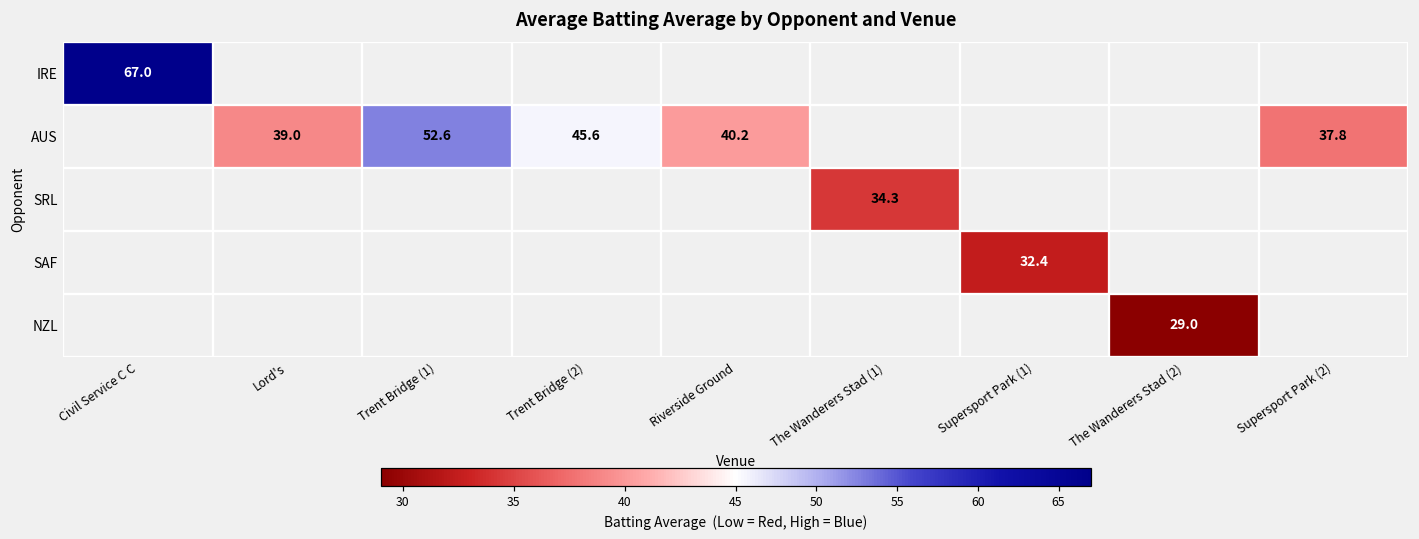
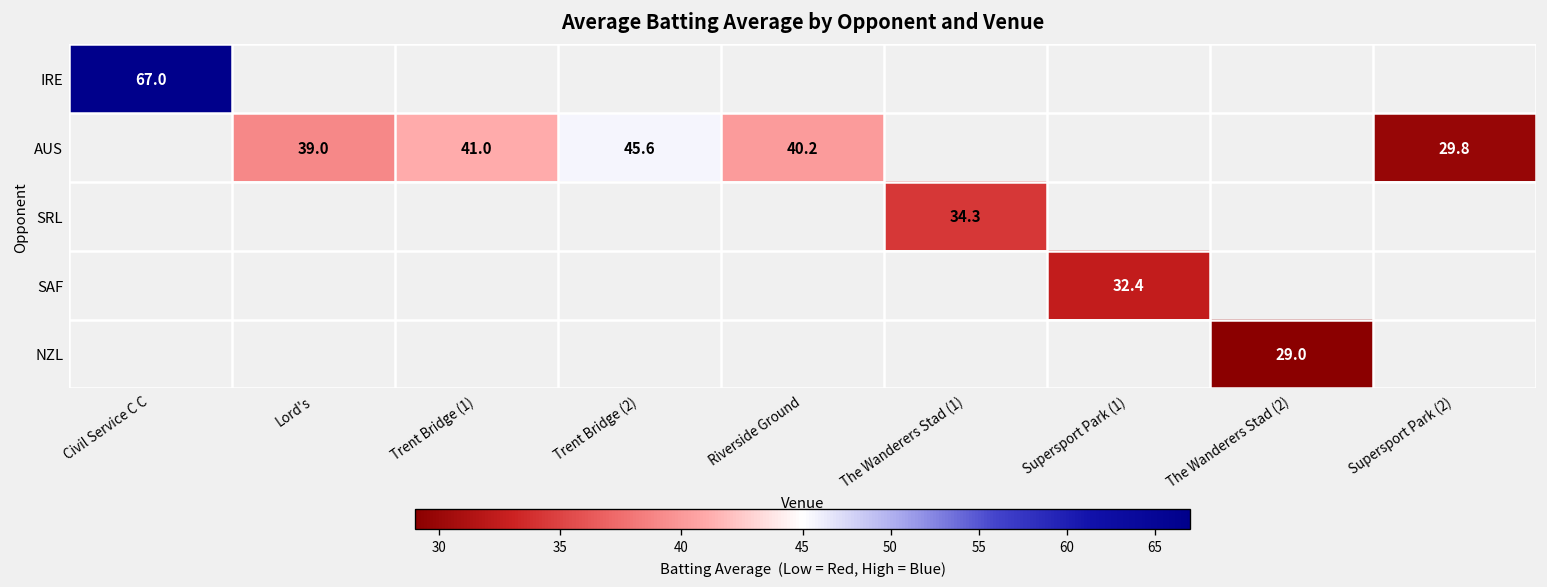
  {
    "IRE": {
      "Civil Service C C": 67.0
    },
    "AUS": {
      "Lord's": 39.0,
-     "Trent Bridge (1)": 52.6,
+     "Trent Bridge (1)": 41.0,
      "Trent Bridge (2)": 45.6,
      "Riverside Ground": 40.2,
-     "Supersport Park (2)": 37.8
+     "Supersport Park (2)": 29.8
    },
    "SRL": {
      "The Wanderers Stad (1)": 34.3
    },
    "SAF": {
      "Supersport Park (1)": 32.4
    },
    "NZL": {
      "The Wanderers Stad (2)": 29.0
    }
  }
